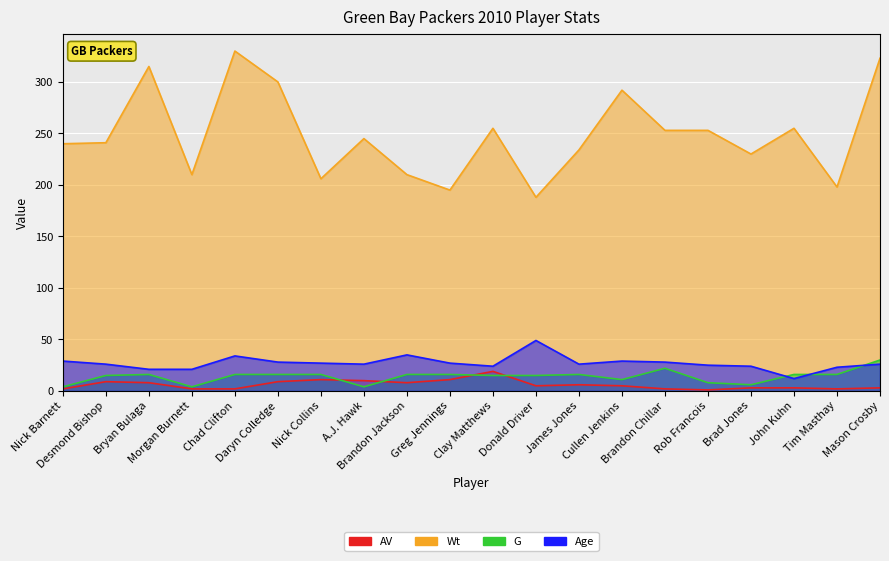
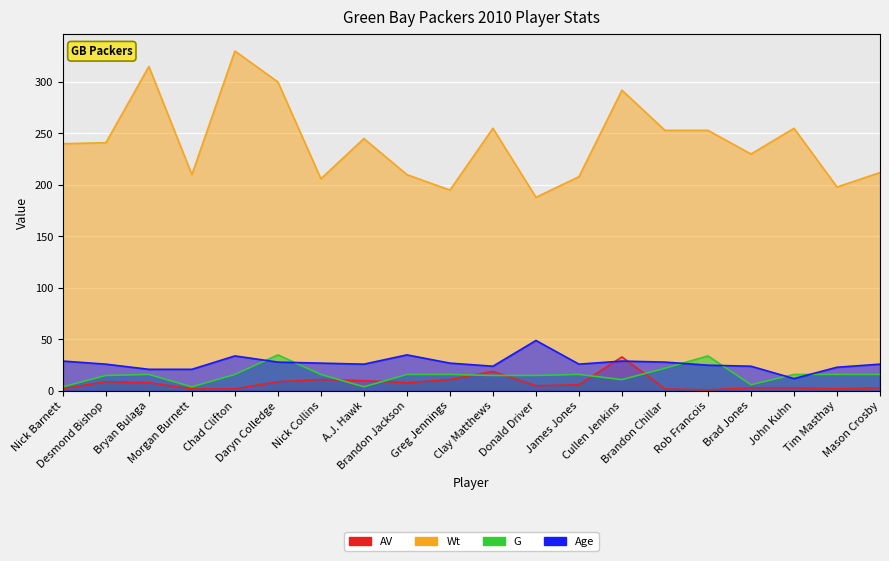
  {
    "AV": {
      "Desmond Bishop": 9,
      "Bryan Bulaga": 8,
      "Chad Clifton": 2,
      "Daryn Colledge": 9,
      "Nick Collins": 11,
      "A.J. Hawk": 10,
      "Brandon Jackson": 8,
      "Greg Jennings": 11,
      "Clay Matthews": 19,
      "Donald Driver": 5,
      "James Jones": 6,
-     "Cullen Jenkins": 5,
+     "Cullen Jenkins": 33,
      "Brandon Chillar": 2,
      "Rob Francois": 1,
      "Brad Jones": 3,
      "John Kuhn": 3,
      "Tim Masthay": 2,
      "Mason Crosby": 3
    },
    "Wt": {
      "Nick Barnett": 240,
      "Desmond Bishop": 241,
      "Bryan Bulaga": 315,
      "Morgan Burnett": 210,
      "Chad Clifton": 330,
      "Daryn Colledge": 300,
      "Nick Collins": 206,
      "A.J. Hawk": 245,
      "Brandon Jackson": 210,
      "Greg Jennings": 195,
      "Clay Matthews": 255,
      "Donald Driver": 188,
-     "James Jones": 234,
+     "James Jones": 208,
      "Cullen Jenkins": 292,
      "Brandon Chillar": 253,
      "Rob Francois": 253,
      "Brad Jones": 230,
      "John Kuhn": 255,
      "Tim Masthay": 198,
-     "Mason Crosby": 323
+     "Mason Crosby": 212
    },
    "G": {
      "Desmond Bishop": 15,
      "Bryan Bulaga": 16,
      "Chad Clifton": 16,
-     "Daryn Colledge": 16,
+     "Daryn Colledge": 35,
      "Nick Collins": 16,
      "A.J. Hawk": 4,
      "Brandon Jackson": 16,
      "Greg Jennings": 16,
      "Clay Matthews": 15,
      "Donald Driver": 15,
      "James Jones": 16,
      "Cullen Jenkins": 11,
      "Brandon Chillar": 22,
-     "Rob Francois": 8,
+     "Rob Francois": 34,
      "Brad Jones": 6,
      "John Kuhn": 16,
      "Tim Masthay": 16,
-     "Mason Crosby": 30
+     "Mason Crosby": 16
    },
    "Age": {
      "Nick Barnett": 29,
      "Desmond Bishop": 26,
      "Bryan Bulaga": 21,
      "Morgan Burnett": 21,
      "Chad Clifton": 34,
      "Daryn Colledge": 28,
      "Nick Collins": 27,
      "A.J. Hawk": 26,
      "Brandon Jackson": 35,
      "Greg Jennings": 27,
      "Clay Matthews": 24,
      "Donald Driver": 49,
      "James Jones": 26,
      "Cullen Jenkins": 29,
      "Brandon Chillar": 28,
      "Rob Francois": 25,
      "Brad Jones": 24,
      "John Kuhn": 12,
      "Tim Masthay": 23,
      "Mason Crosby": 26
    }
  }
